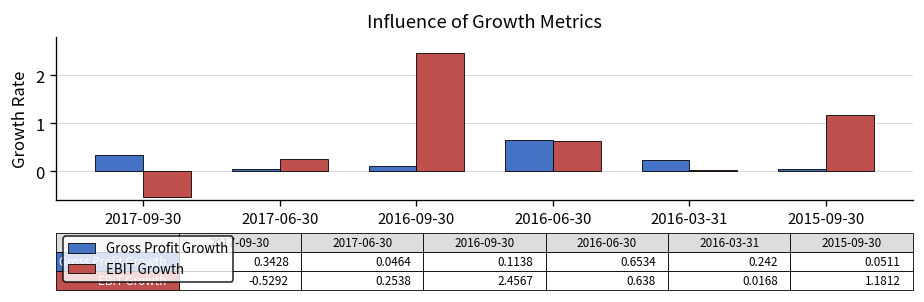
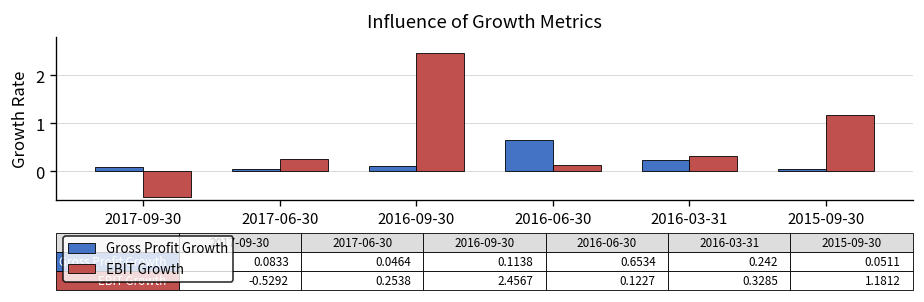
  {
    "Gross Profit Growth": {
-     "2017-09-30": 0.3428
+     "2017-09-30": 0.0833
    },
    "EBIT Growth": {
-     "2016-06-30": 0.638,
-     "2016-03-31": 0.0168
+     "2016-06-30": 0.1227,
+     "2016-03-31": 0.3285
    }
  }
